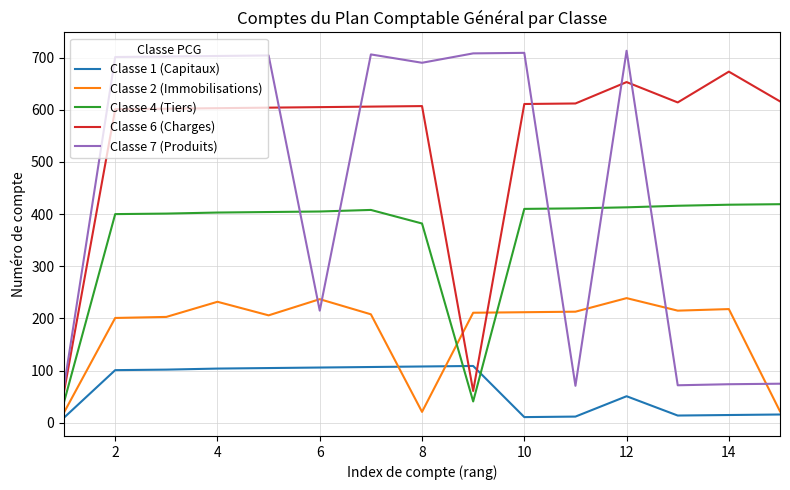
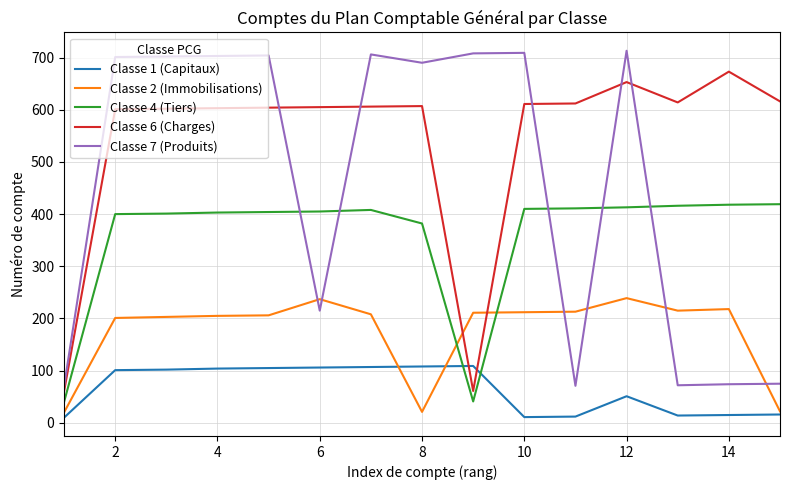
  {
    "Classe 1 (Capitaux)": {
      "2": 100,
      "4": 100,
      "6": 110,
      "8": 110,
      "10": 10,
      "12": 50,
      "14": 20
    },
    "Classe 2 (Immobilisations)": {
      "2": 200,
-     "4": 230,
+     "4": 210,
      "6": 240,
      "8": 20,
      "10": 210,
      "12": 240,
      "14": 220
    },
    "Classe 4 (Tiers)": {
      "2": 400,
      "4": 400,
      "6": 410,
      "8": 380,
      "10": 410,
      "12": 410,
      "14": 420
    },
    "Classe 6 (Charges)": {
      "6": 610,
      "8": 610,
      "10": 610,
      "12": 650,
      "14": 670
    },
    "Classe 7 (Produits)": {
      "6": 220,
      "8": 690,
      "10": 710,
      "12": 710,
      "14": 70
    }
  }
